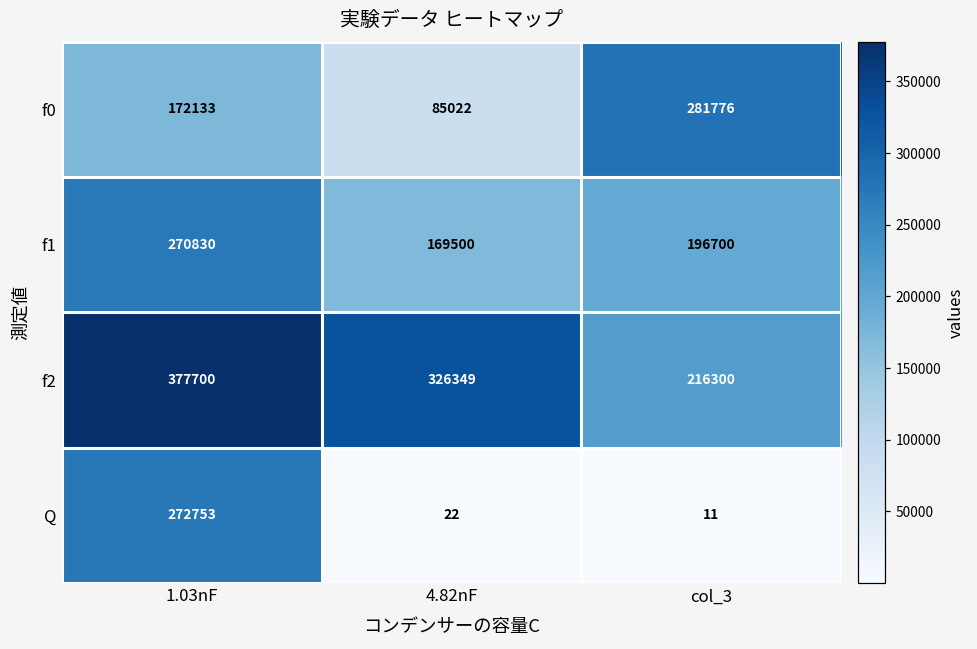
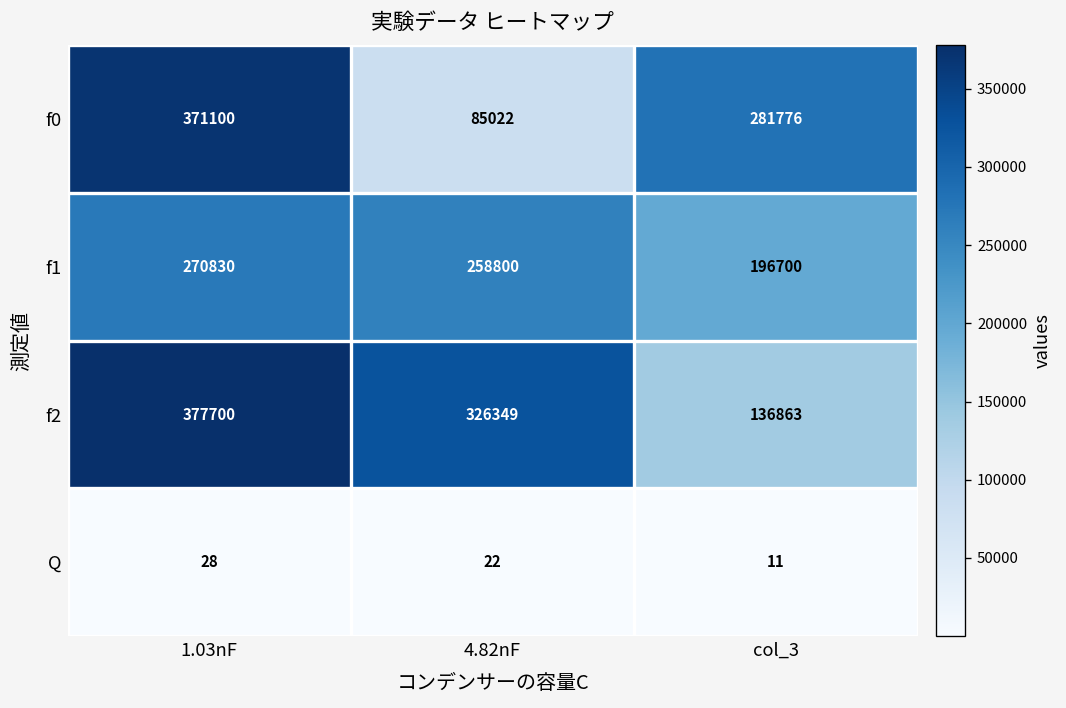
  {
    "f0": {
-     "1.03nF": 172133,
+     "1.03nF": 371100,
      "4.82nF": 85022,
      "col_3": 281776
    },
    "f1": {
      "1.03nF": 270830,
-     "4.82nF": 169500,
+     "4.82nF": 258800,
      "col_3": 196700
    },
    "f2": {
      "1.03nF": 377700,
      "4.82nF": 326349,
-     "col_3": 216300
+     "col_3": 136863
    },
    "Q": {
-     "1.03nF": 272753,
+     "1.03nF": 28,
      "4.82nF": 22,
      "col_3": 11
    }
  }
